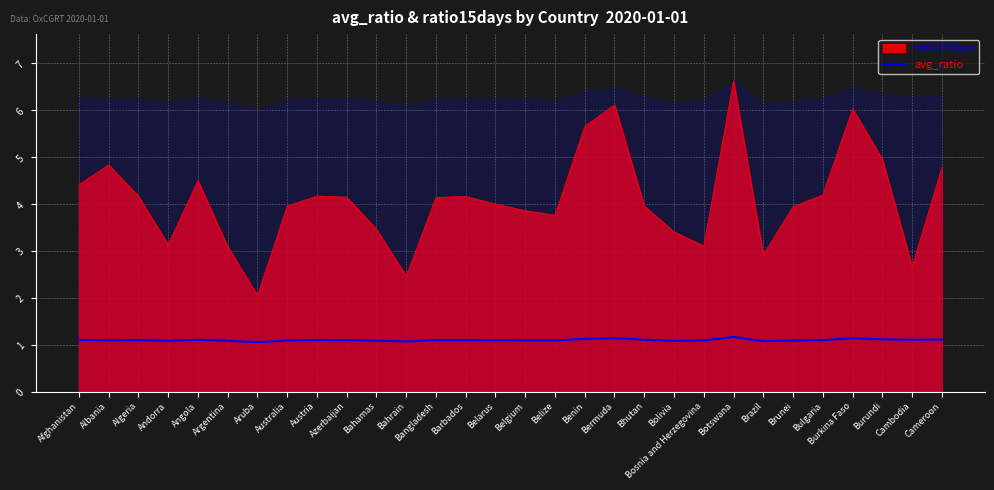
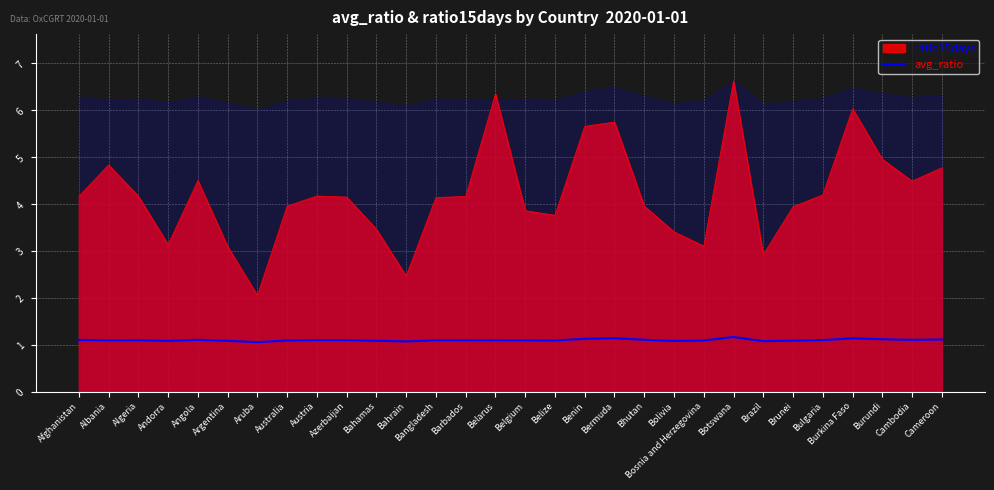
  {
    "ratio15days": {
-     "Afghanistan": 4.4,
+     "Afghanistan": 4.2,
      "Albania": 4.8,
      "Algeria": 4.2,
      "Andorra": 3.1,
      "Angola": 4.5,
      "Argentina": 3.1,
      "Aruba": 2.0,
      "Australia": 4.0,
      "Austria": 4.2,
      "Azerbaijan": 4.1,
      "Bahamas": 3.5,
      "Bahrain": 2.5,
      "Bangladesh": 4.1,
      "Barbados": 4.2,
-     "Belarus": 4.0,
+     "Belarus": 6.3,
      "Belgium": 3.9,
      "Belize": 3.8,
      "Benin": 5.7,
-     "Bermuda": 6.1,
+     "Bermuda": 5.7,
      "Bhutan": 4.0,
      "Bolivia": 3.4,
      "Bosnia and Herzegovina": 3.1,
      "Brazil": 2.9,
      "Brunei": 3.9,
      "Bulgaria": 4.2,
      "Burkina Faso": 6.0,
      "Burundi": 5.0,
-     "Cambodia": 2.7,
+     "Cambodia": 4.5,
      "Cameroon": 4.8
    }
  }
